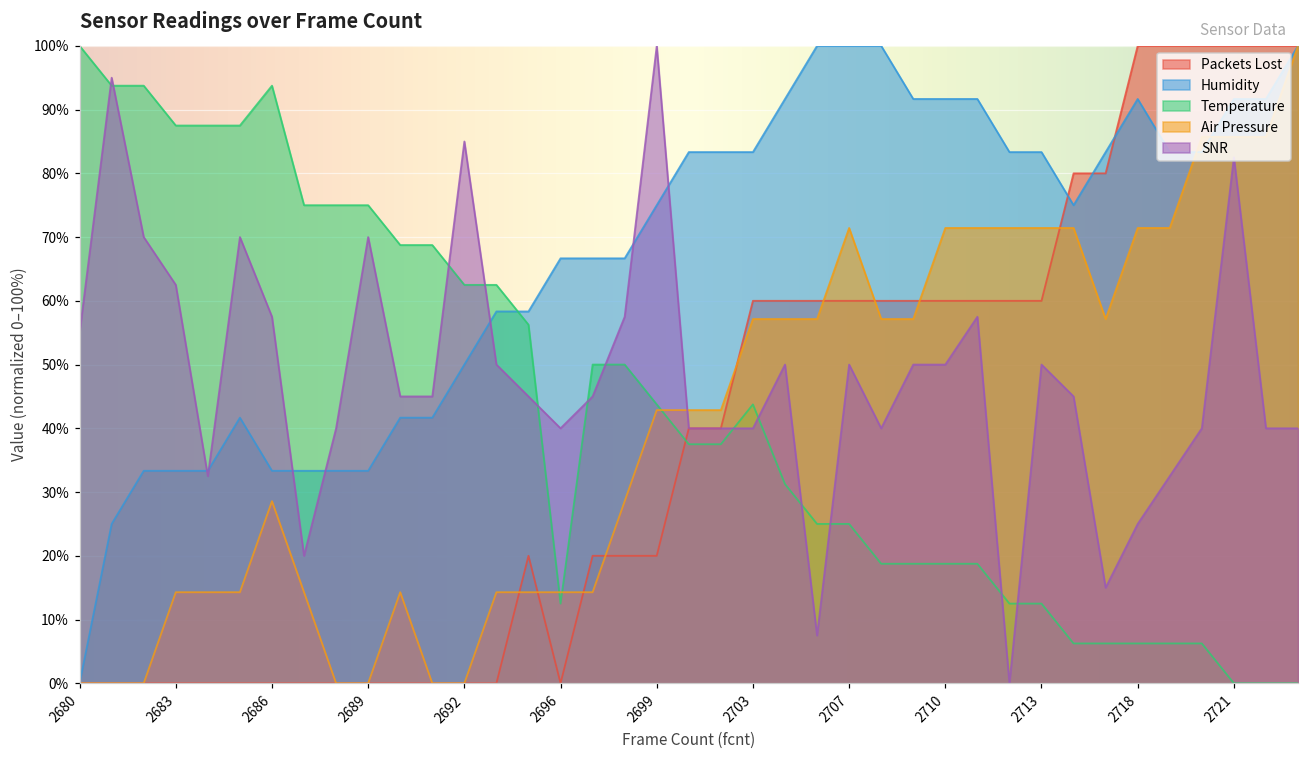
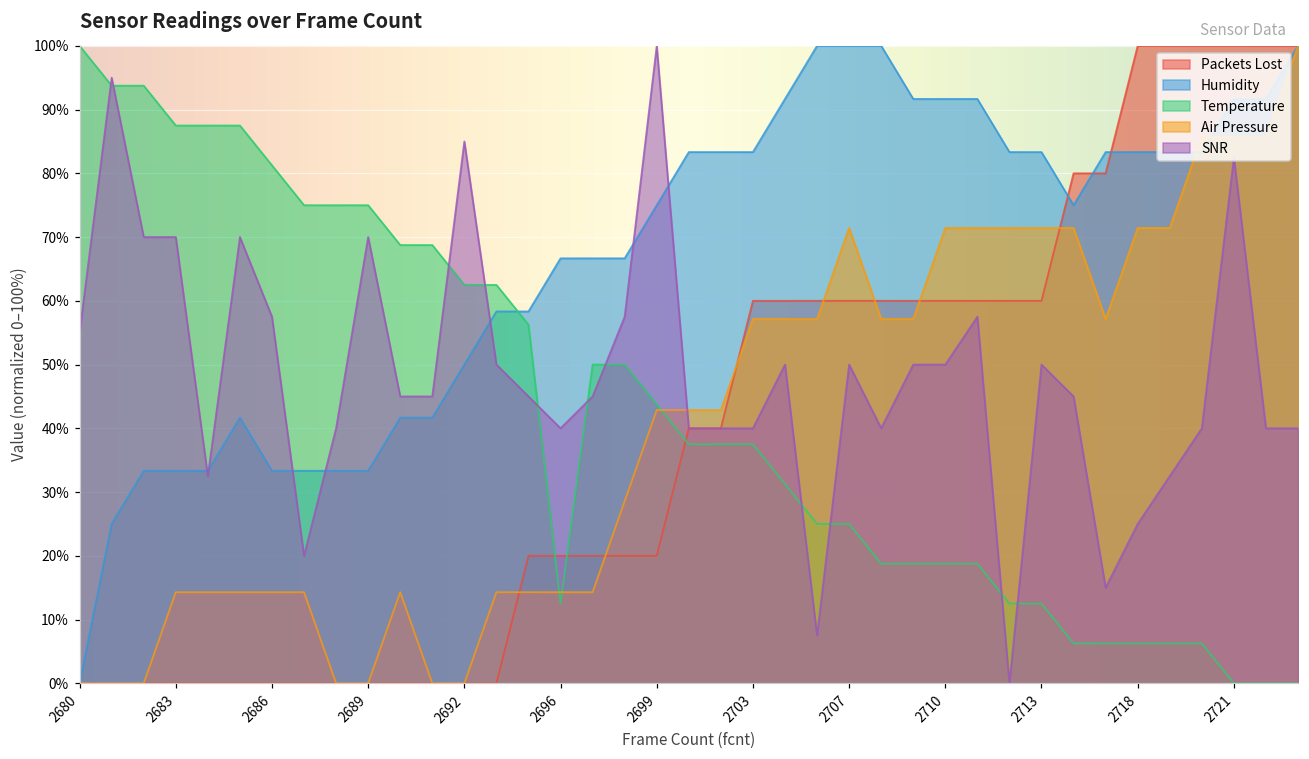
  {
    "Packets Lost": {
      "2683": "0%",
      "2686": "0%",
-     "2696": "0%",
+     "2696": "20%",
      "2699": "20%",
      "2703": "60%",
      "2707": "60%",
      "2710": "60%",
      "2713": "60%",
      "2718": "100%",
      "2721": "100%"
    },
    "Humidity": {
      "2683": "33%",
      "2686": "33%",
      "2689": "33%",
      "2692": "50%",
      "2696": "67%",
      "2699": "75%",
      "2703": "83%",
      "2707": "100%",
      "2710": "92%",
      "2713": "83%",
-     "2718": "92%"
+     "2718": "83%"
    },
    "Temperature": {
      "2680": "100%",
      "2683": "88%",
-     "2686": "94%",
+     "2686": "81%",
      "2689": "75%",
      "2692": "63%",
      "2696": "12%",
      "2699": "44%",
-     "2703": "44%",
+     "2703": "37%",
      "2707": "25%",
      "2710": "19%",
      "2713": "12%",
      "2718": "6%",
      "2721": "0%"
    },
    "Air Pressure": {
      "2683": "14%",
-     "2686": "29%",
+     "2686": "14%",
      "2696": "14%",
      "2699": "43%",
      "2703": "57%",
      "2707": "71%",
      "2710": "71%",
      "2713": "71%",
      "2718": "71%"
    },
    "SNR": {
      "2680": "55%",
-     "2683": "63%",
+     "2683": "70%",
      "2686": "57%",
      "2689": "70%",
      "2692": "85%",
      "2696": "40%",
      "2699": "100%",
      "2703": "40%",
      "2707": "50%",
      "2710": "50%",
      "2713": "50%",
      "2718": "25%"
    }
  }
